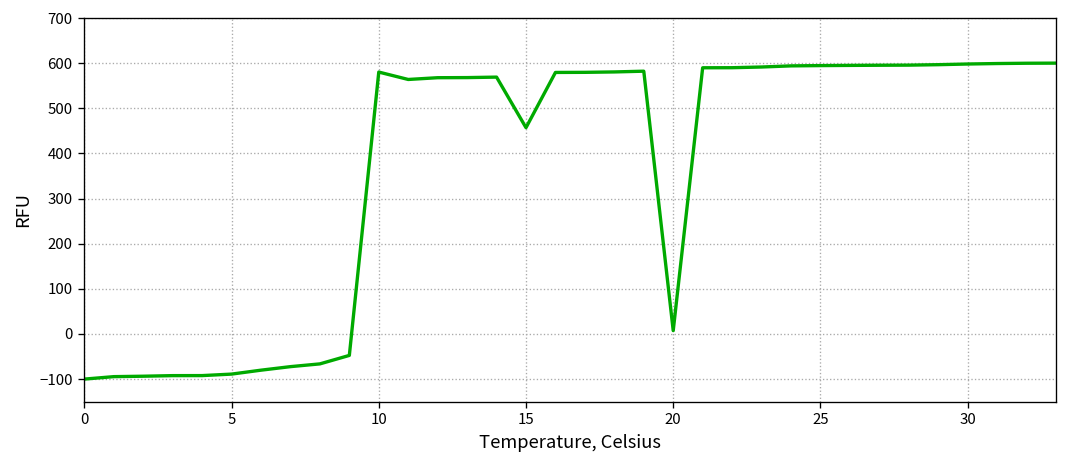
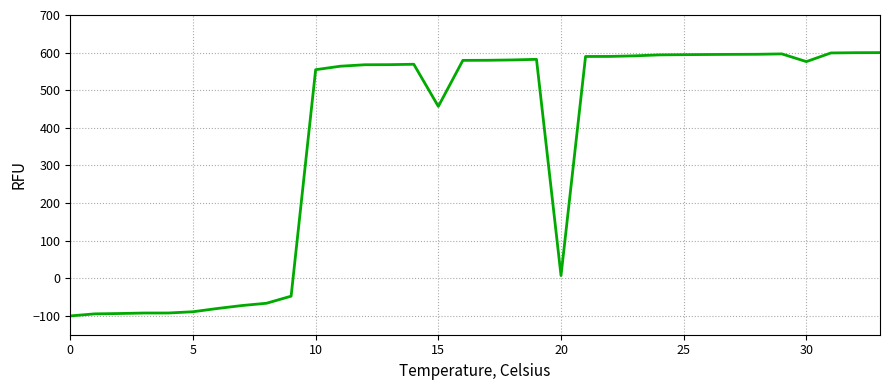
  {
    "0": -100,
    "5": -90,
-   "10": 580,
+   "10": 550,
    "15": 460,
    "20": 10,
    "25": 590,
-   "30": 600
+   "30": 580
  }
